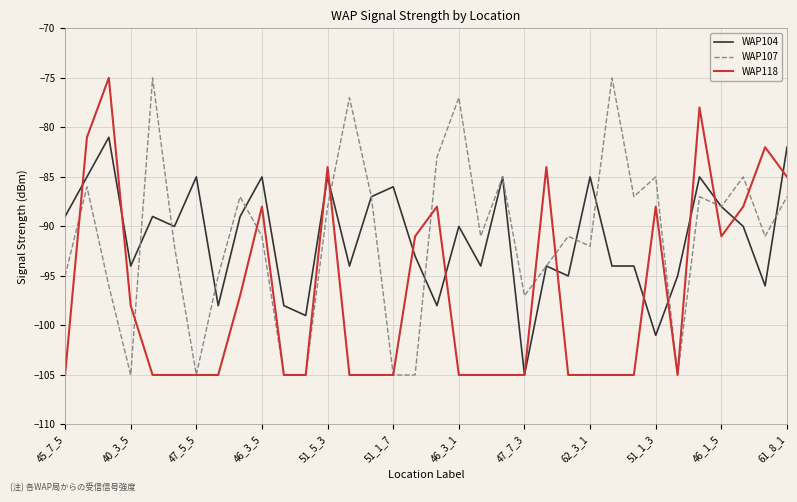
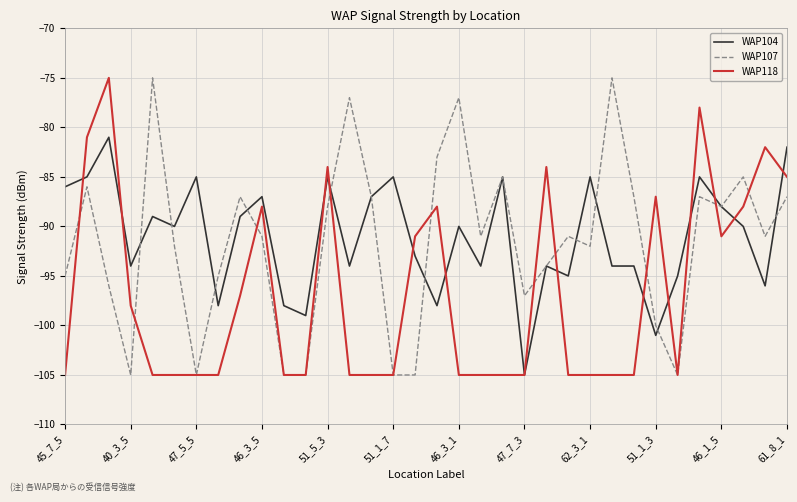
  {
    "WAP104": {
-     "45_7_5": -89,
+     "45_7_5": -86,
      "40_3_5": -94,
      "47_5_5": -85,
-     "46_3_5": -85,
+     "46_3_5": -87,
      "51_5_3": -85,
-     "51_1_7": -86,
+     "51_1_7": -85,
      "51_1_3": -101,
      "61_8_1": -82
    },
    "WAP107": {
      "45_7_5": -95,
      "40_3_5": -105,
      "46_3_5": -91,
      "51_5_3": -88,
      "47_7_3": -97,
-     "51_1_3": -85,
+     "51_1_3": -100,
      "61_8_1": -87
    },
    "WAP118": {
      "45_7_5": -105,
      "40_3_5": -98,
      "46_3_5": -88,
      "51_5_3": -84,
-     "51_1_3": -88,
+     "51_1_3": -87,
      "46_1_5": -91,
      "61_8_1": -85
    }
  }
